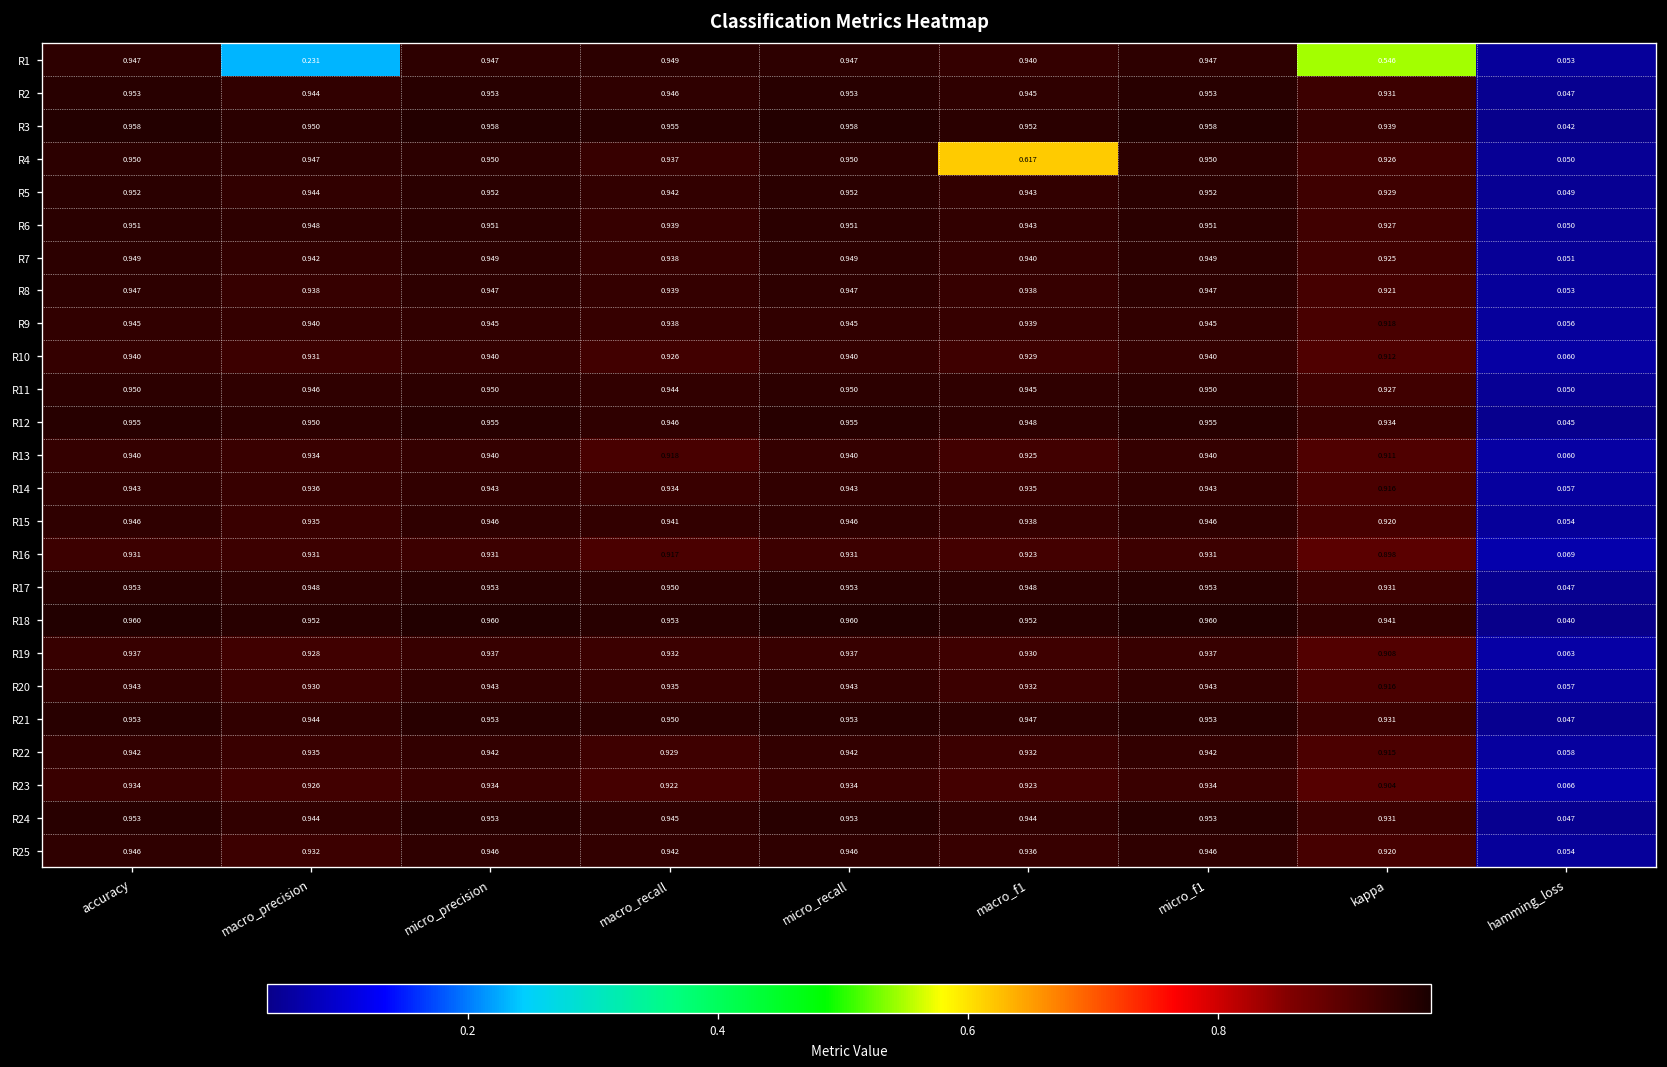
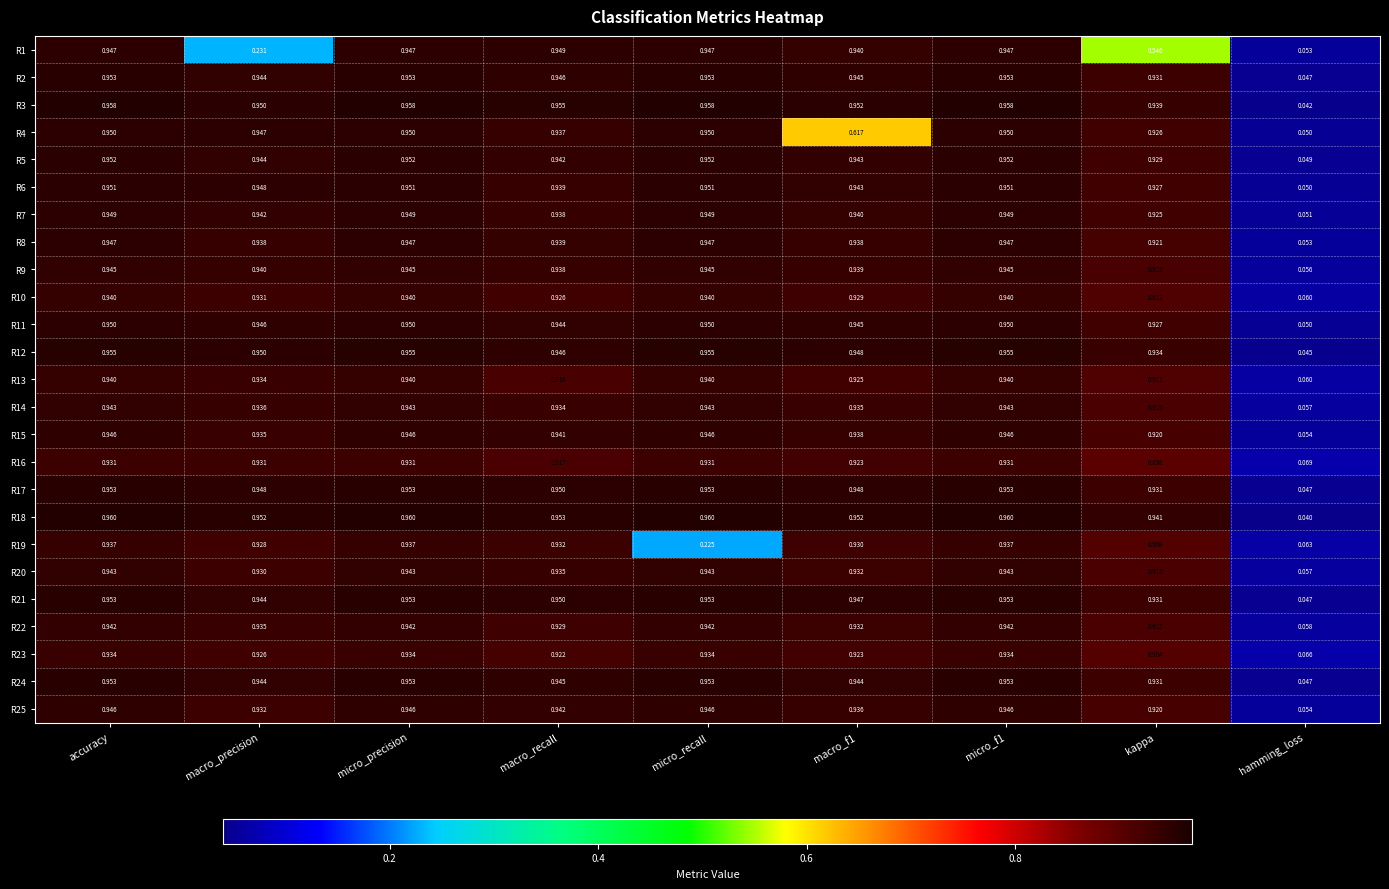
  {
    "R19": {
      "accuracy": 0.937,
      "macro_precision": 0.928,
      "micro_precision": 0.937,
      "macro_recall": 0.932,
-     "micro_recall": 0.937,
+     "micro_recall": 0.225,
      "macro_f1": 0.930,
      "micro_f1": 0.937,
      "kappa": 0.908,
      "hamming_loss": 0.063
    }
  }
